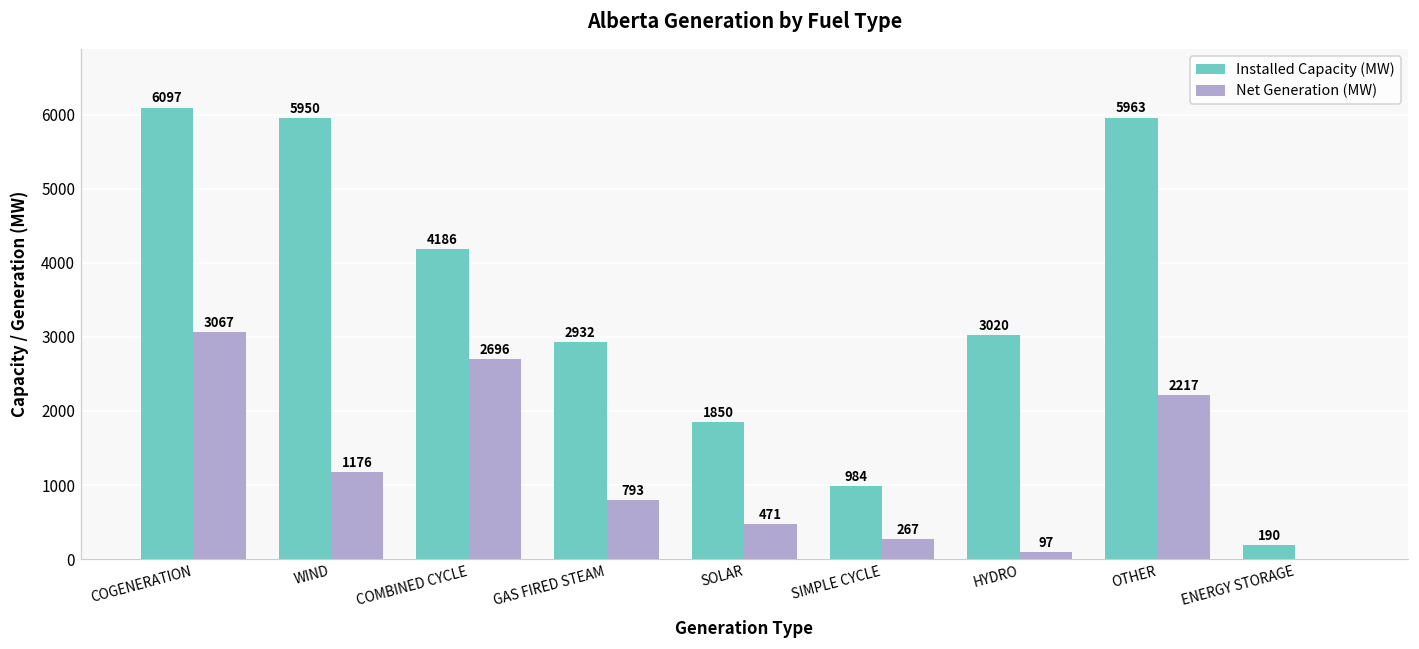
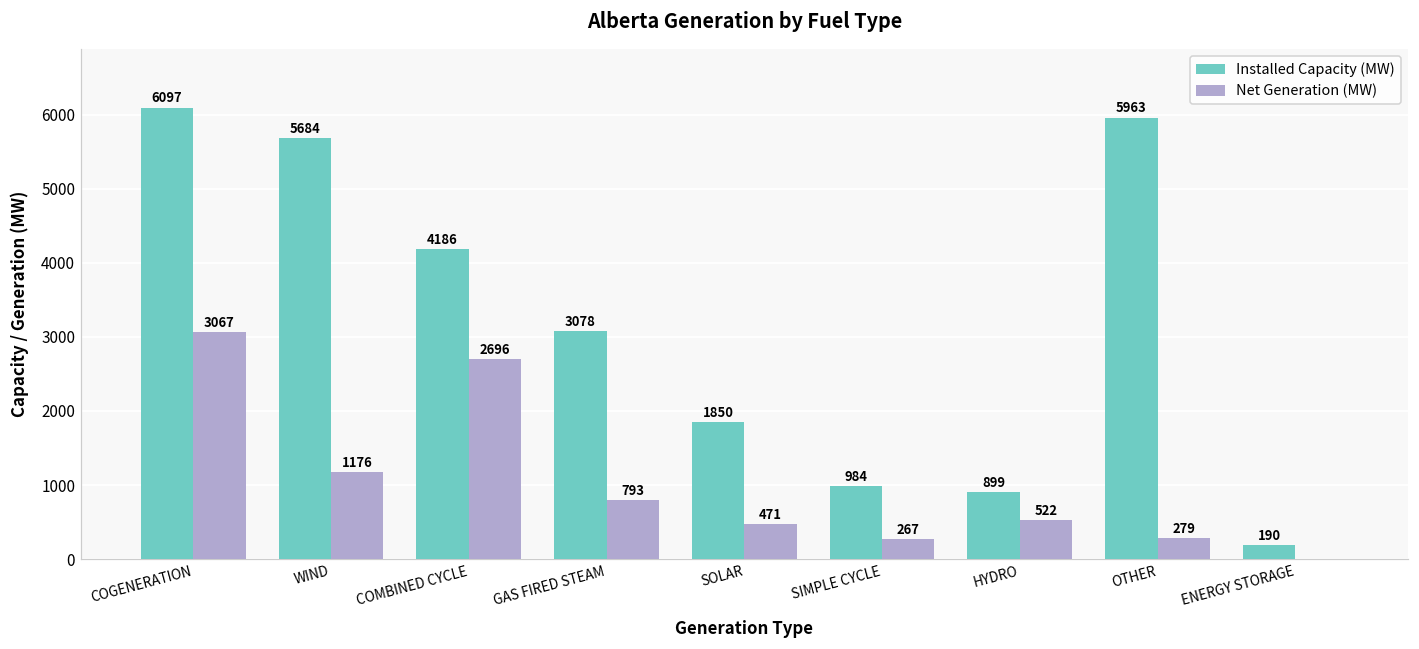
  {
    "Installed Capacity (MW)": {
      "COGENERATION": 6097,
-     "WIND": 5950,
+     "WIND": 5684,
      "COMBINED CYCLE": 4186,
-     "GAS FIRED STEAM": 2932,
+     "GAS FIRED STEAM": 3078,
      "SOLAR": 1850,
      "SIMPLE CYCLE": 984,
-     "HYDRO": 3020,
+     "HYDRO": 899,
      "OTHER": 5963,
      "ENERGY STORAGE": 190
    },
    "Net Generation (MW)": {
      "COGENERATION": 3067,
      "WIND": 1176,
      "COMBINED CYCLE": 2696,
      "GAS FIRED STEAM": 793,
      "SOLAR": 471,
      "SIMPLE CYCLE": 267,
-     "HYDRO": 97,
-     "OTHER": 2217
+     "HYDRO": 522,
+     "OTHER": 279
    }
  }
